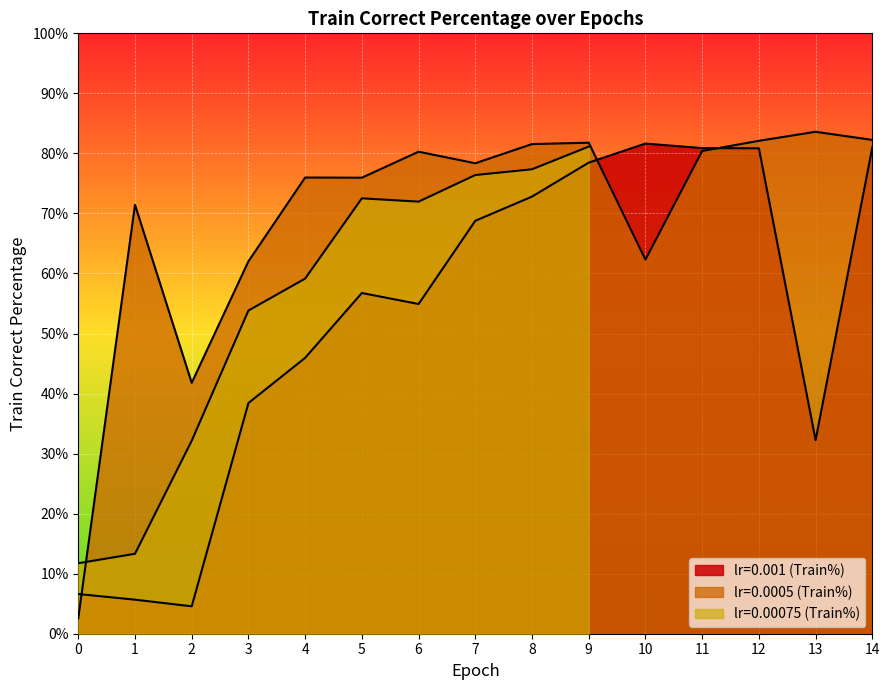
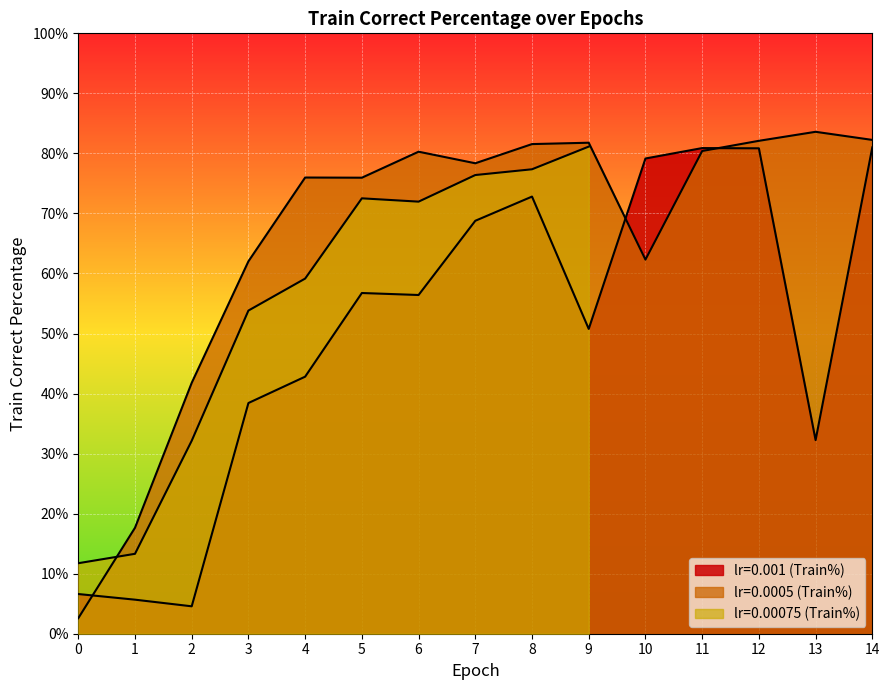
  {
    "lr=0.001 (Train%)": {
      "0": "7%",
      "1": "6%",
      "2": "5%",
      "3": "38%",
-     "4": "46%",
+     "4": "43%",
      "5": "57%",
-     "6": "55%",
+     "6": "56%",
      "7": "69%",
      "8": "73%",
-     "9": "78%",
-     "10": "82%",
+     "9": "51%",
+     "10": "79%",
      "11": "81%",
      "12": "81%",
      "13": "32%",
      "14": "81%"
    },
    "lr=0.0005 (Train%)": {
      "0": "3%",
-     "1": "71%",
+     "1": "18%",
      "2": "42%",
      "3": "62%",
      "4": "76%",
      "5": "76%",
      "6": "80%",
      "7": "78%",
      "8": "82%",
      "9": "82%",
      "10": "62%",
      "11": "80%",
      "12": "82%",
      "13": "84%",
      "14": "82%"
    },
    "lr=0.00075 (Train%)": {
      "0": "12%",
      "1": "13%",
      "2": "32%",
      "3": "54%",
      "4": "59%",
      "5": "73%",
      "6": "72%",
      "7": "76%",
      "8": "77%",
      "9": "81%"
    }
  }
